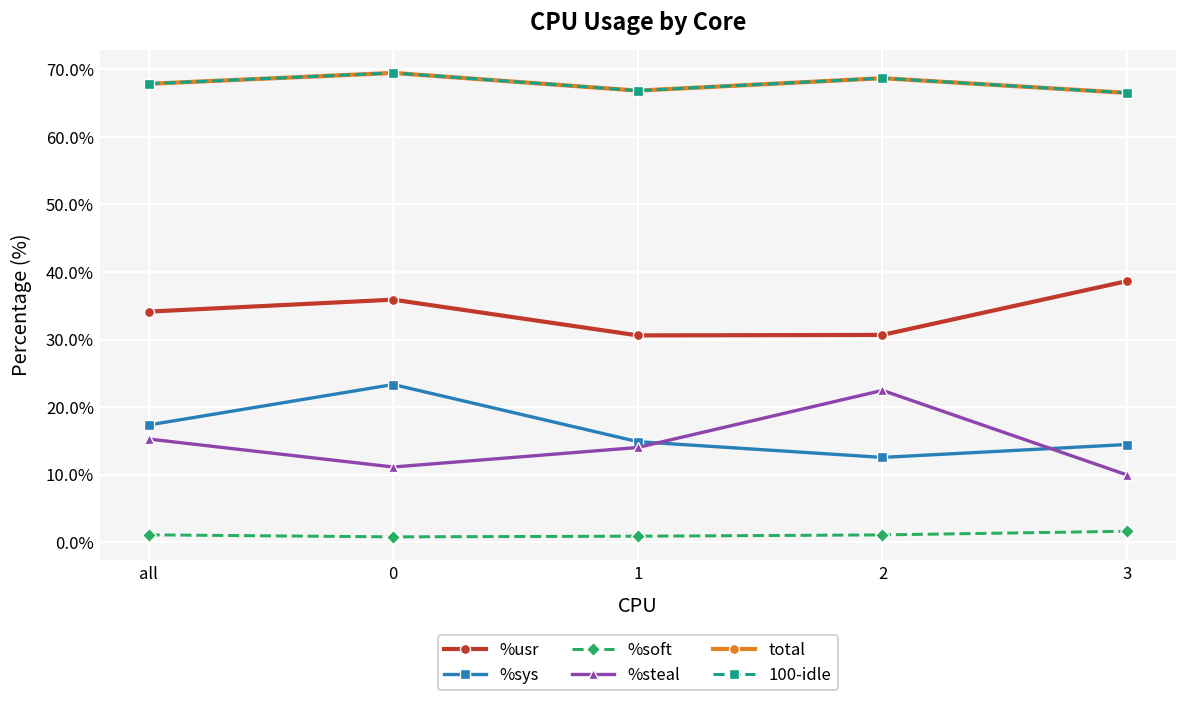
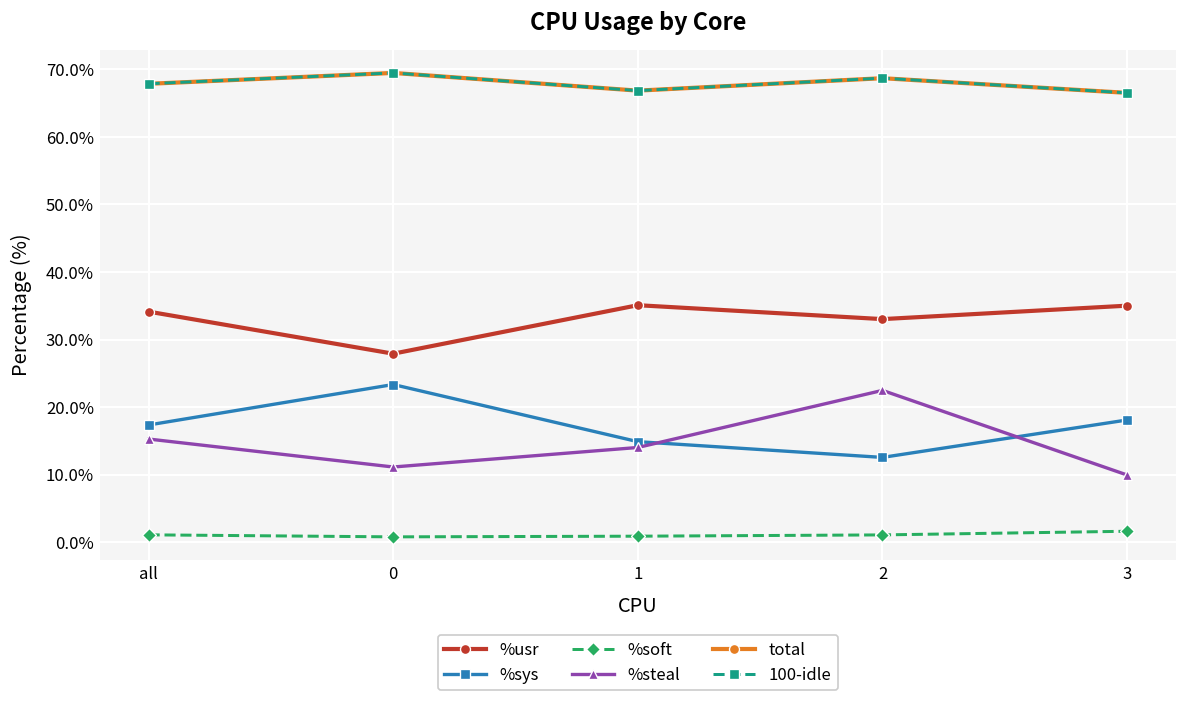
  {
    "%usr": {
      "all": "34%",
-     "0": "36%",
-     "1": "31%",
-     "2": "31%",
-     "3": "39%"
+     "0": "28%",
+     "1": "35%",
+     "2": "33%",
+     "3": "35%"
    },
    "%sys": {
      "all": "17%",
      "0": "23%",
      "1": "15%",
      "2": "13%",
-     "3": "14%"
+     "3": "18%"
    },
    "%steal": {
      "all": "15%",
      "0": "11%",
      "1": "14%",
      "2": "22%",
      "3": "10%"
    }
  }
